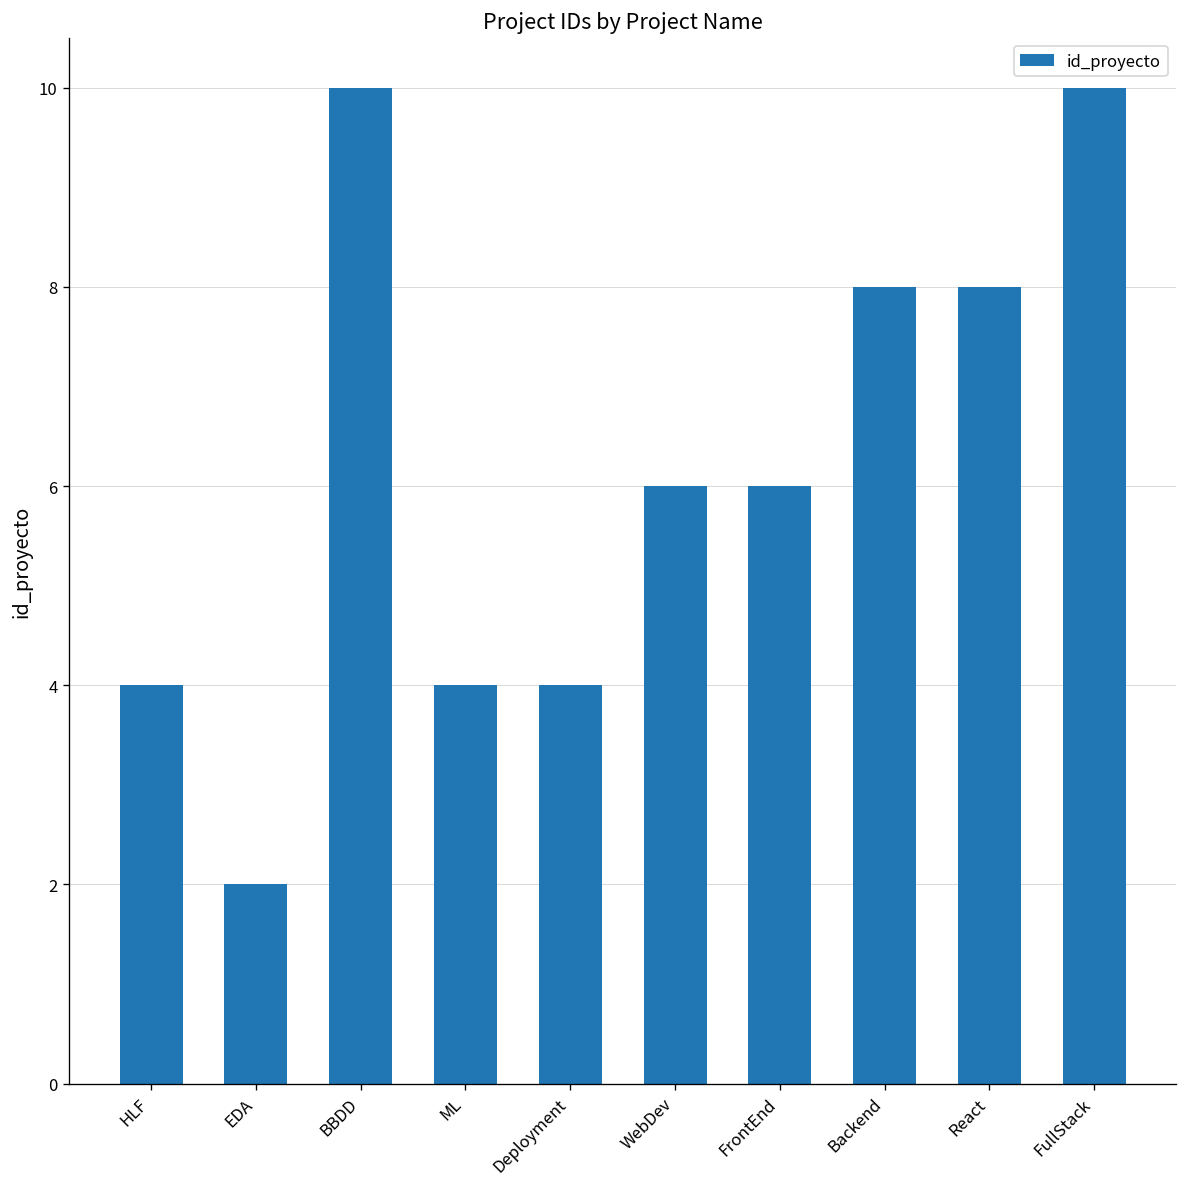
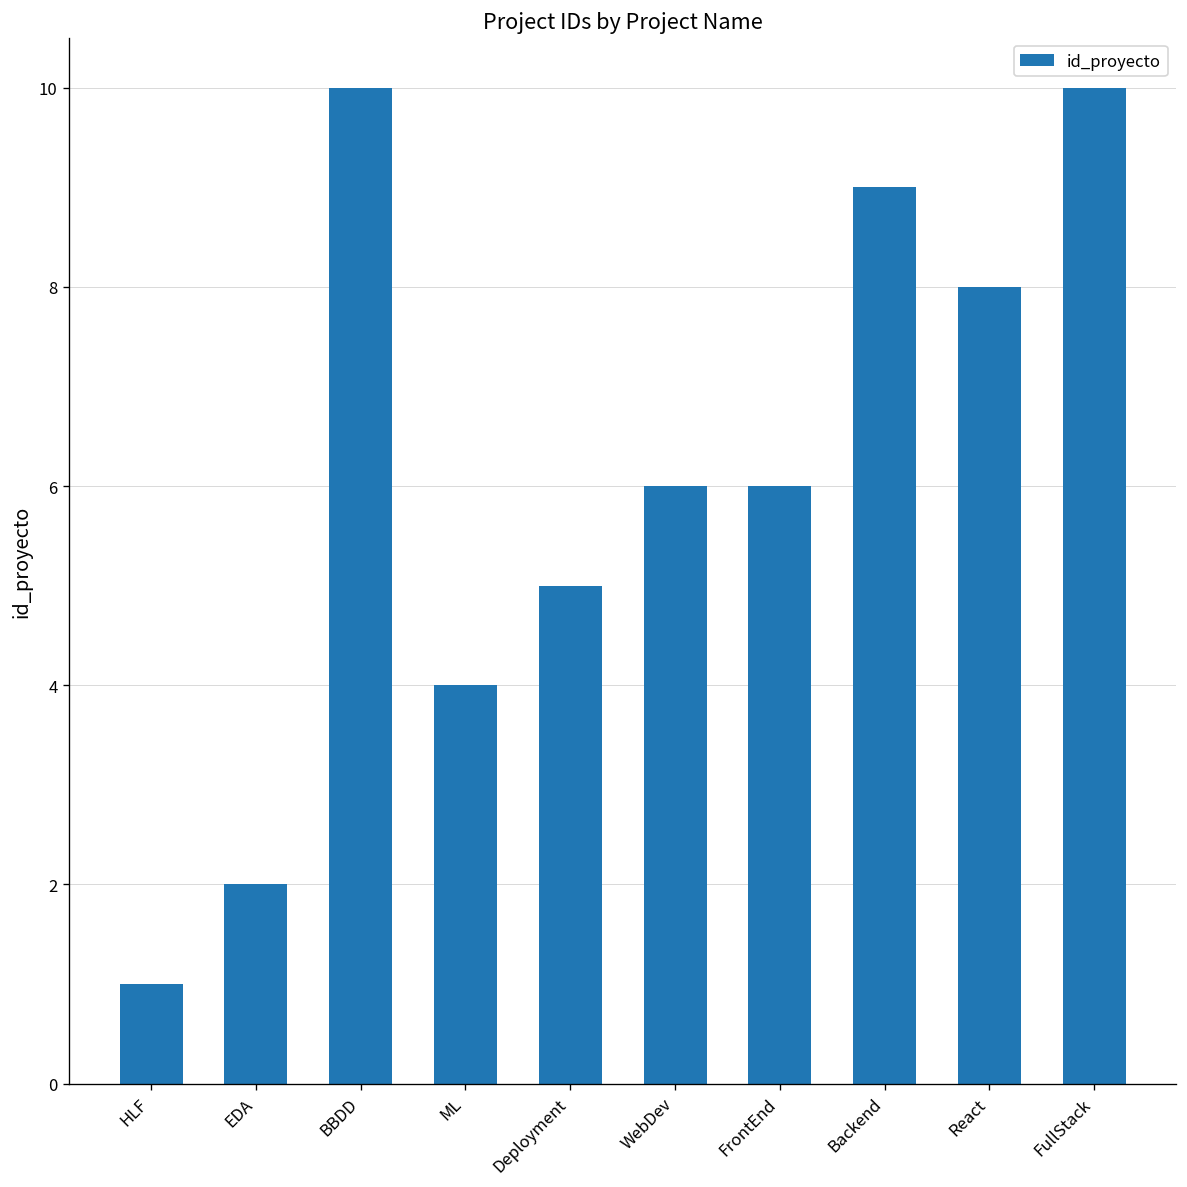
  {
-   "HLF": 4,
+   "HLF": 1,
    "EDA": 2,
    "BBDD": 10,
    "ML": 4,
-   "Deployment": 4,
+   "Deployment": 5,
    "WebDev": 6,
    "FrontEnd": 6,
-   "Backend": 8,
+   "Backend": 9,
    "React": 8,
    "FullStack": 10
  }
